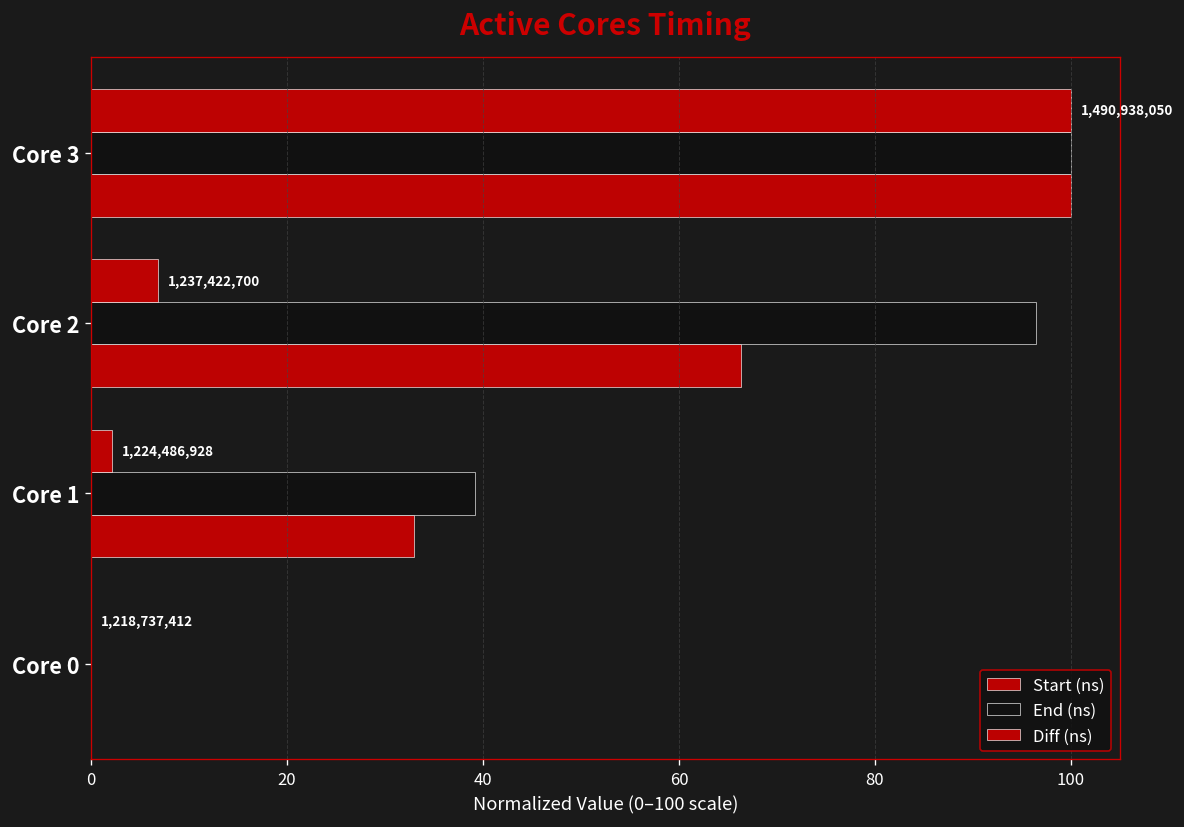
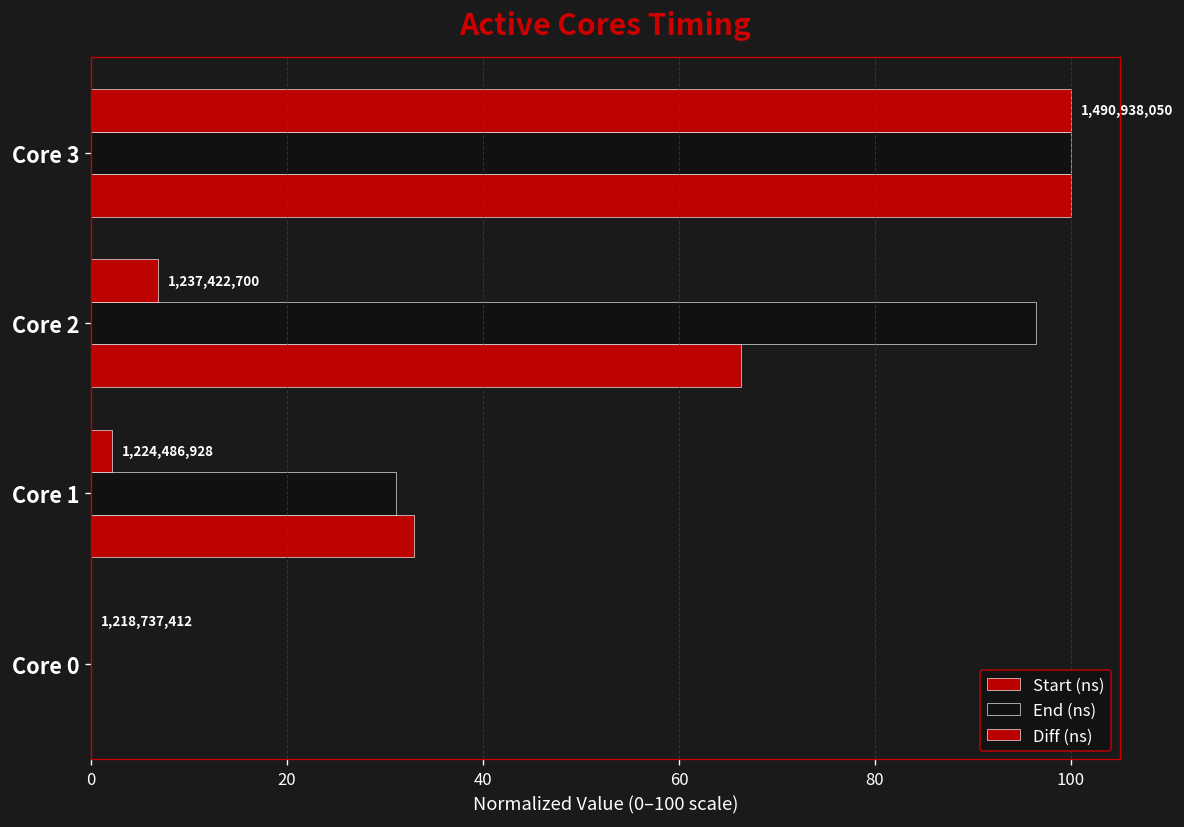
  {
    "End (ns)": {
      "Core 3": 100,
      "Core 2": 96,
-     "Core 1": 39,
+     "Core 1": 31,
      "Core 0": 0
    }
  }
